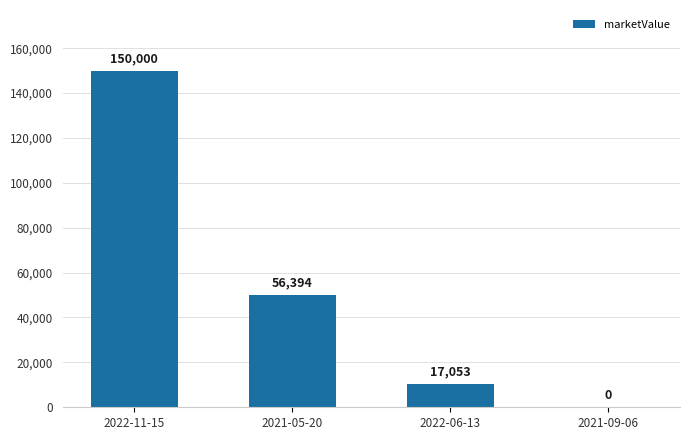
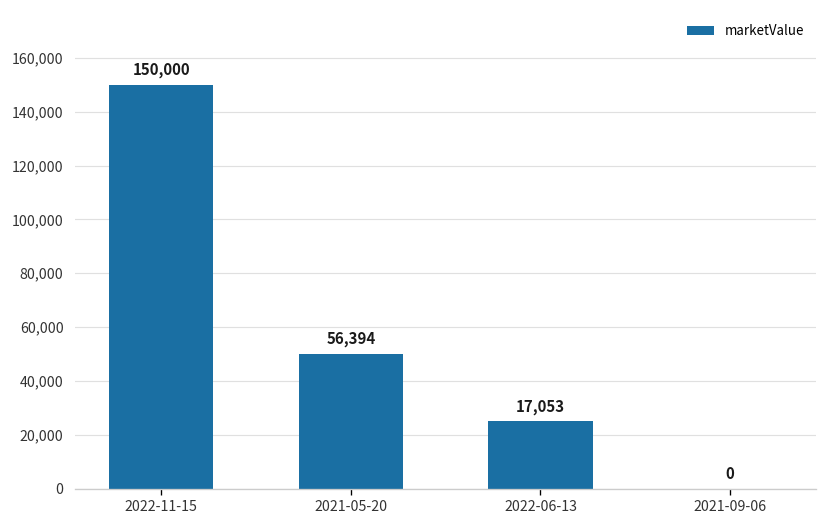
  {
-   "2022-06-13": "10,000"
+   "2022-06-13": "25,000"
  }
